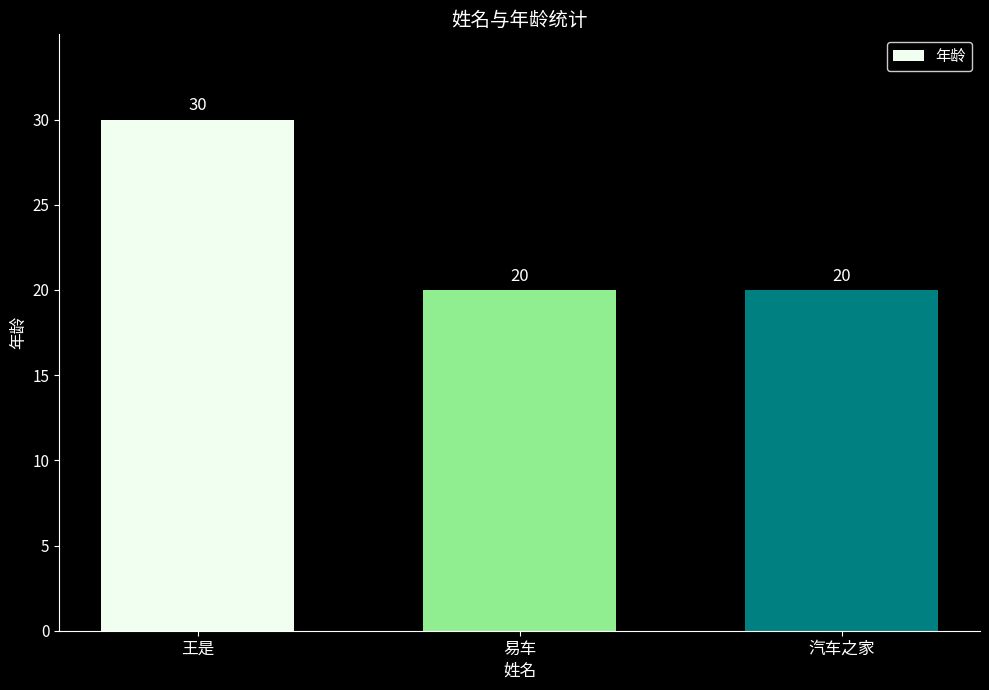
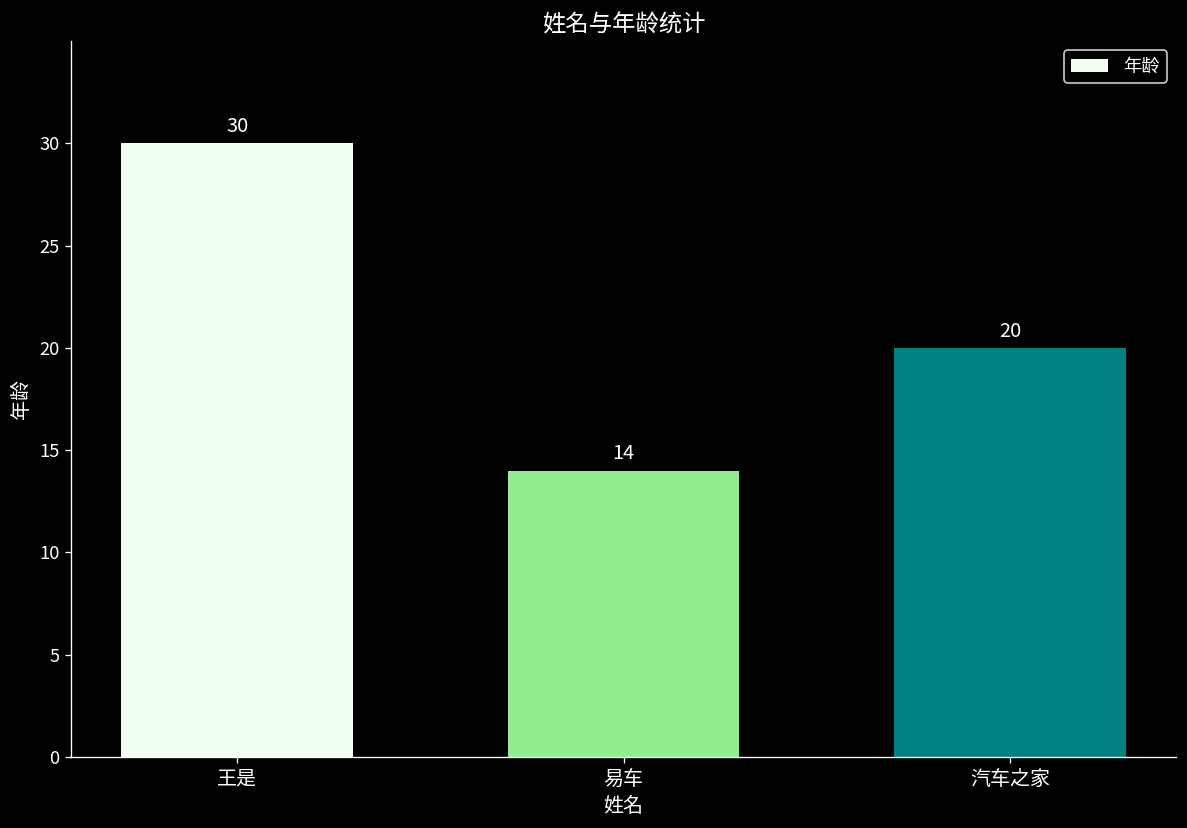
  {
    "王是": 30,
-   "易车": 20,
+   "易车": 14,
    "汽车之家": 20
  }
